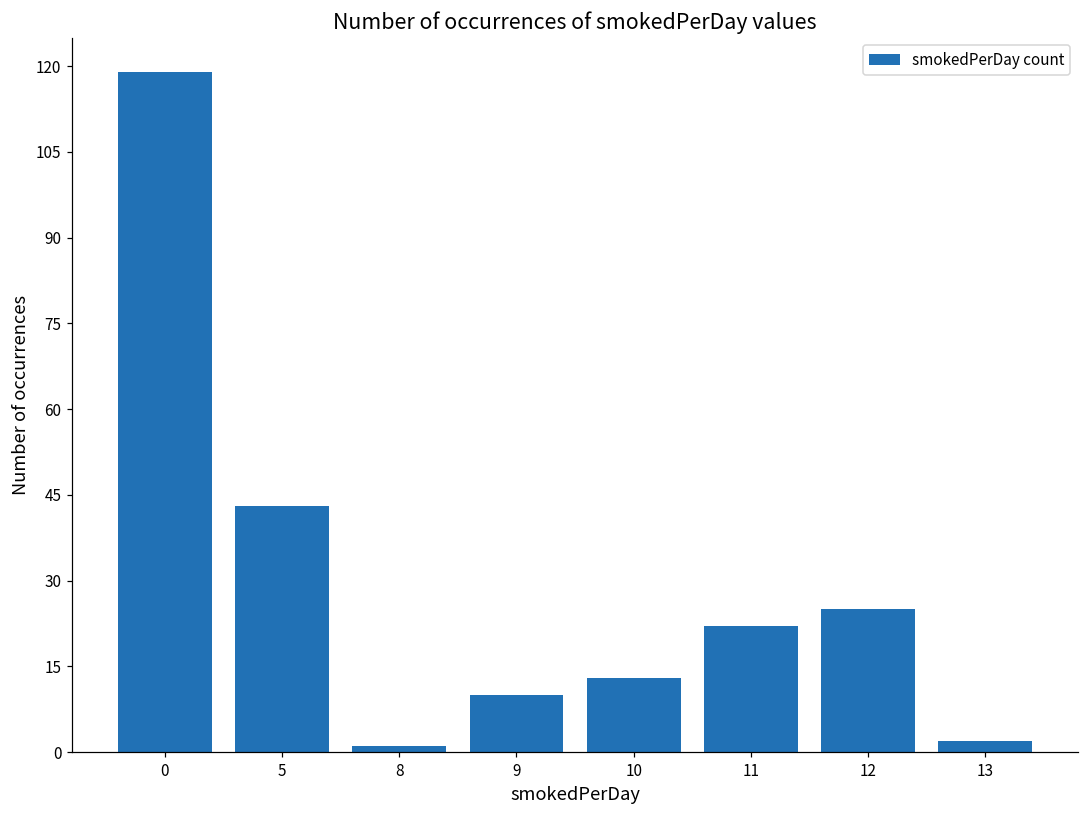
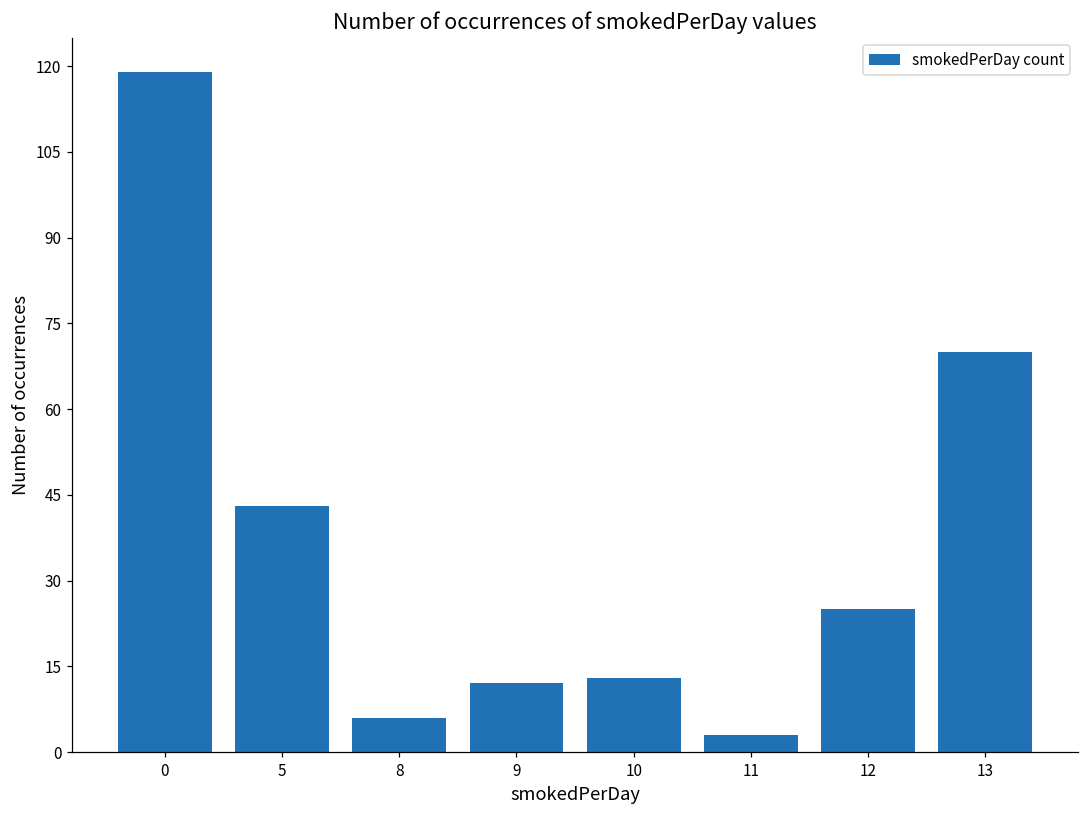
  {
    "0": 119,
    "5": 43,
-   "8": 1,
-   "9": 10,
+   "8": 6,
+   "9": 12,
    "10": 13,
-   "11": 22,
+   "11": 3,
    "12": 25,
-   "13": 2
+   "13": 70
  }
